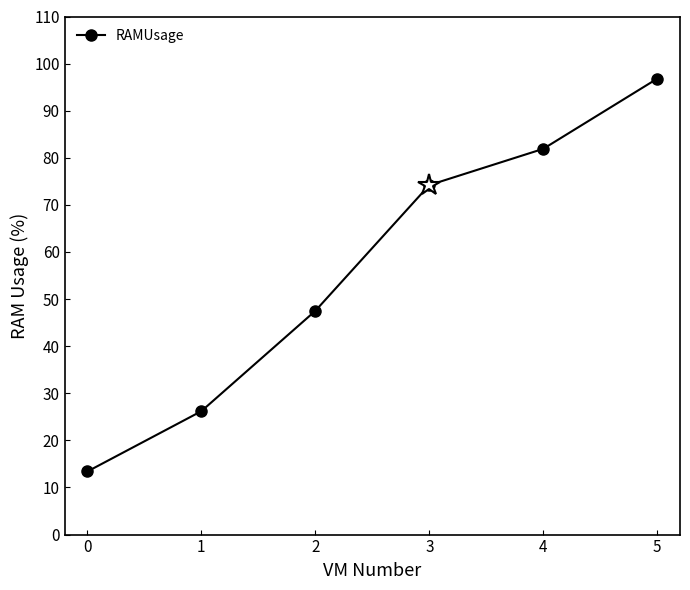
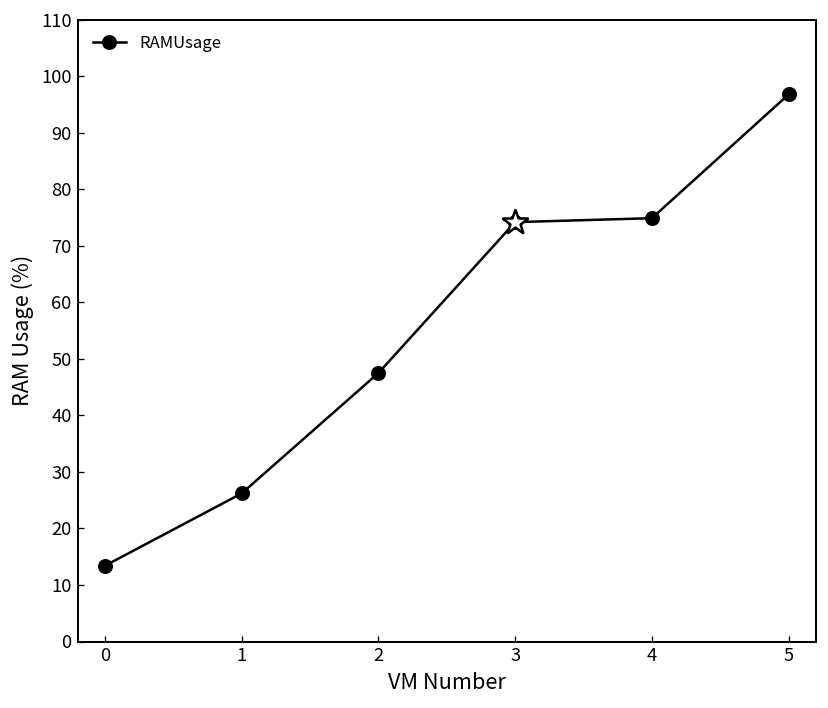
  {
    "RAMUsage": {
      "0": 13,
      "1": 26,
      "2": 48,
-     "4": 82,
+     "4": 75,
      "5": 97
    }
  }
